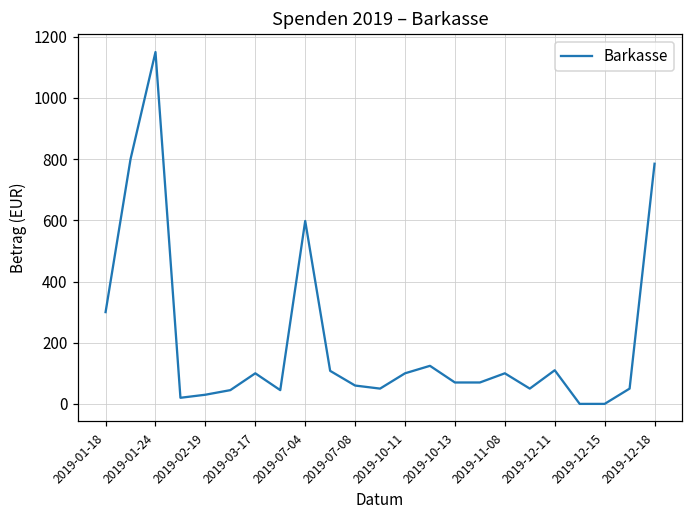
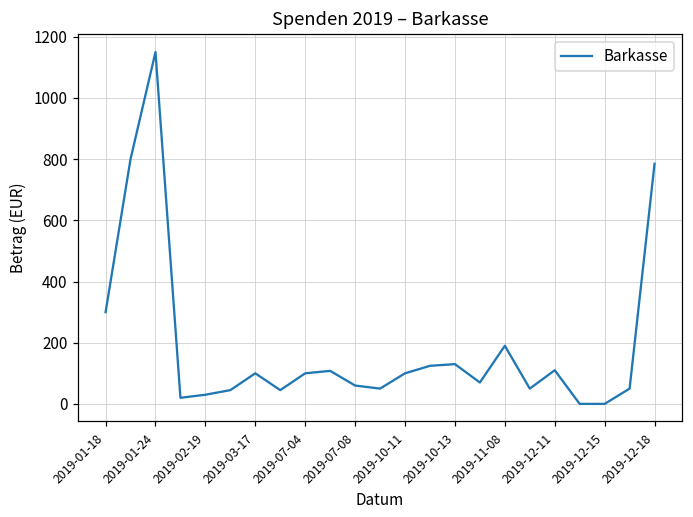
  {
    "2019-01-18": 300,
    "2019-01-24": 1150,
    "2019-03-17": 100,
-   "2019-07-04": 600,
+   "2019-07-04": 100,
    "2019-07-08": 60,
-   "2019-10-13": 70,
-   "2019-11-08": 100,
+   "2019-10-13": 130,
+   "2019-11-08": 190,
    "2019-12-18": 790
  }
